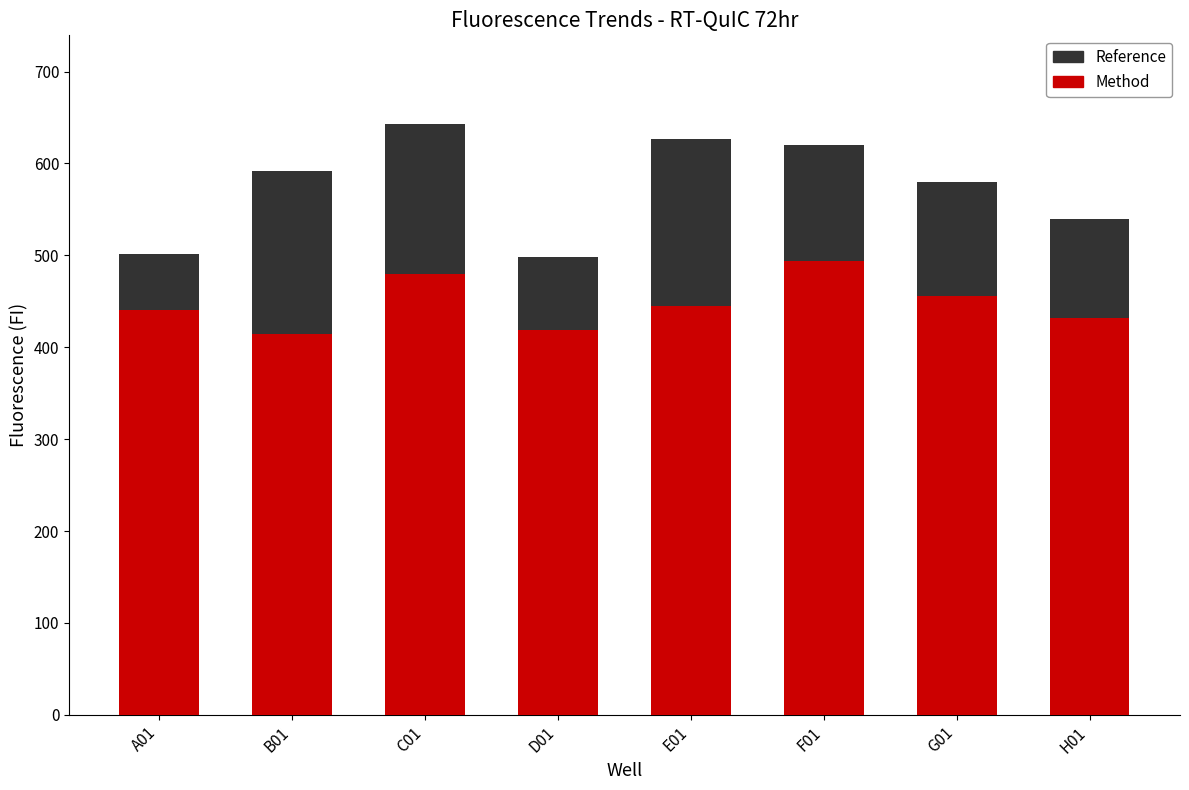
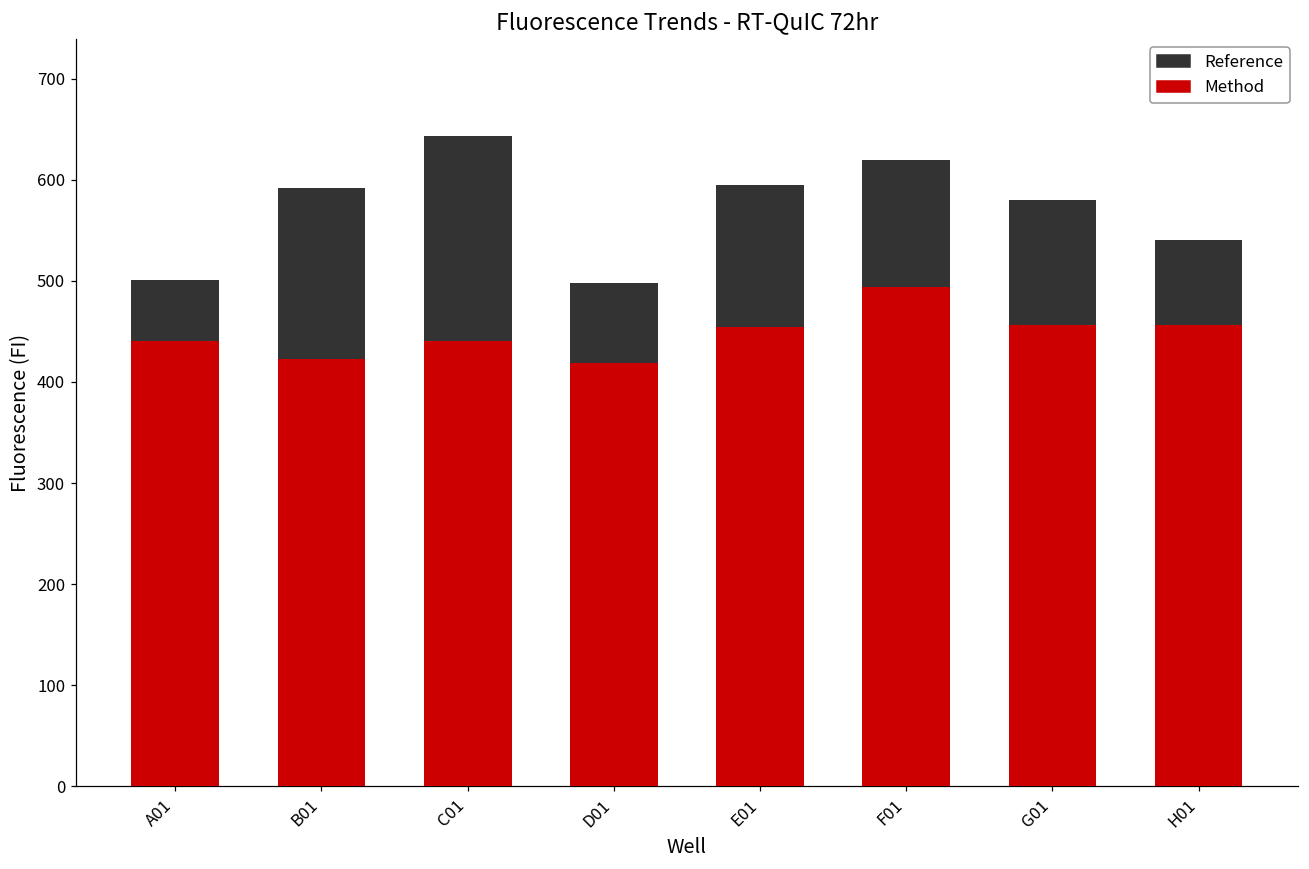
  {
    "Reference": {
      "A01": 500,
      "B01": 590,
      "C01": 640,
      "D01": 500,
-     "E01": 630,
+     "E01": 600,
      "F01": 620,
      "G01": 580,
      "H01": 540
    },
    "Method": {
-     "B01": 410,
-     "C01": 480,
-     "E01": 445,
-     "H01": 430
+     "B01": 420,
+     "C01": 440,
+     "E01": 454,
+     "H01": 460
    }
  }
